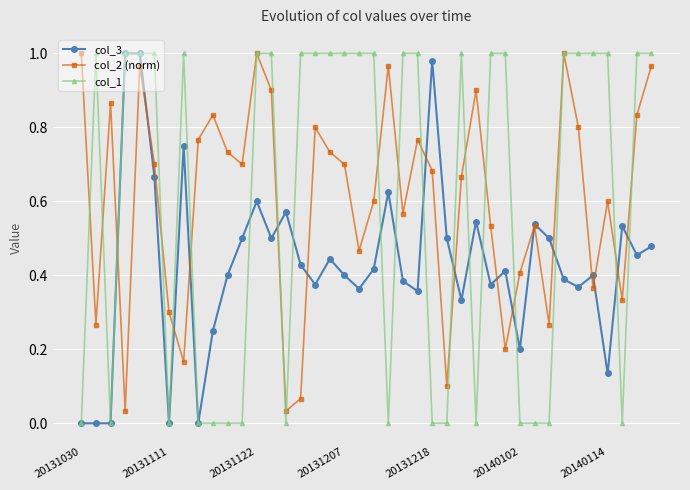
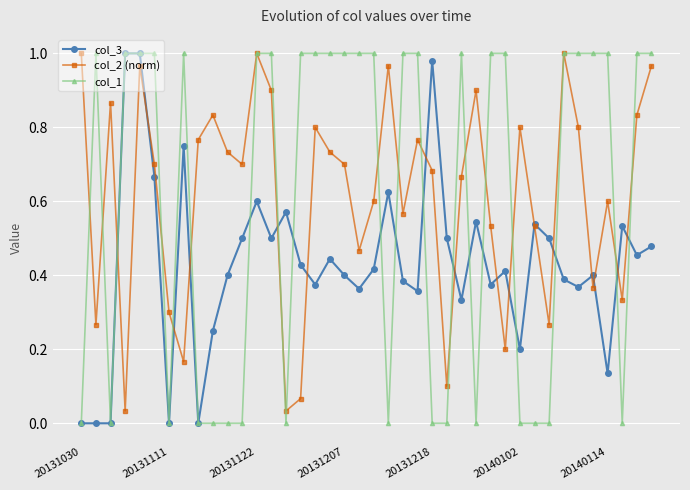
  {
    "col_3": {
      "20131122": 0.60,
      "20131207": 0.40,
      "20131218": 0.98,
      "20140102": 0.20,
      "20140114": 0.13
    },
    "col_2 (norm)": {
      "20131111": 0.30,
      "20131207": 0.70,
      "20131218": 0.68,
-     "20140102": 0.41,
+     "20140102": 0.80,
      "20140114": 0.60
    },
    "col_1": {
      "20131207": 1.00,
      "20131218": 0.00,
      "20140102": 0.00,
      "20140114": 1.00
    }
  }
